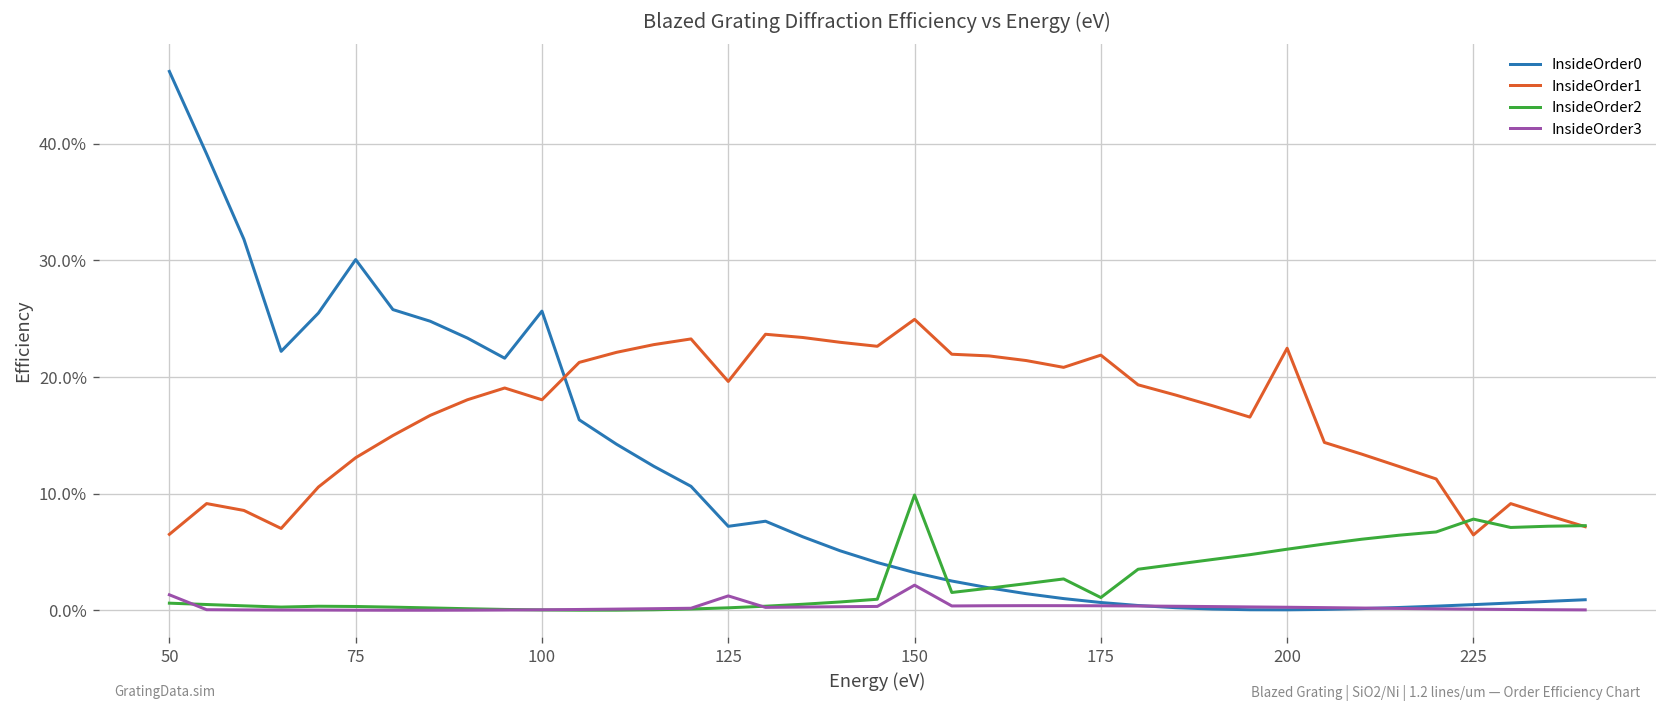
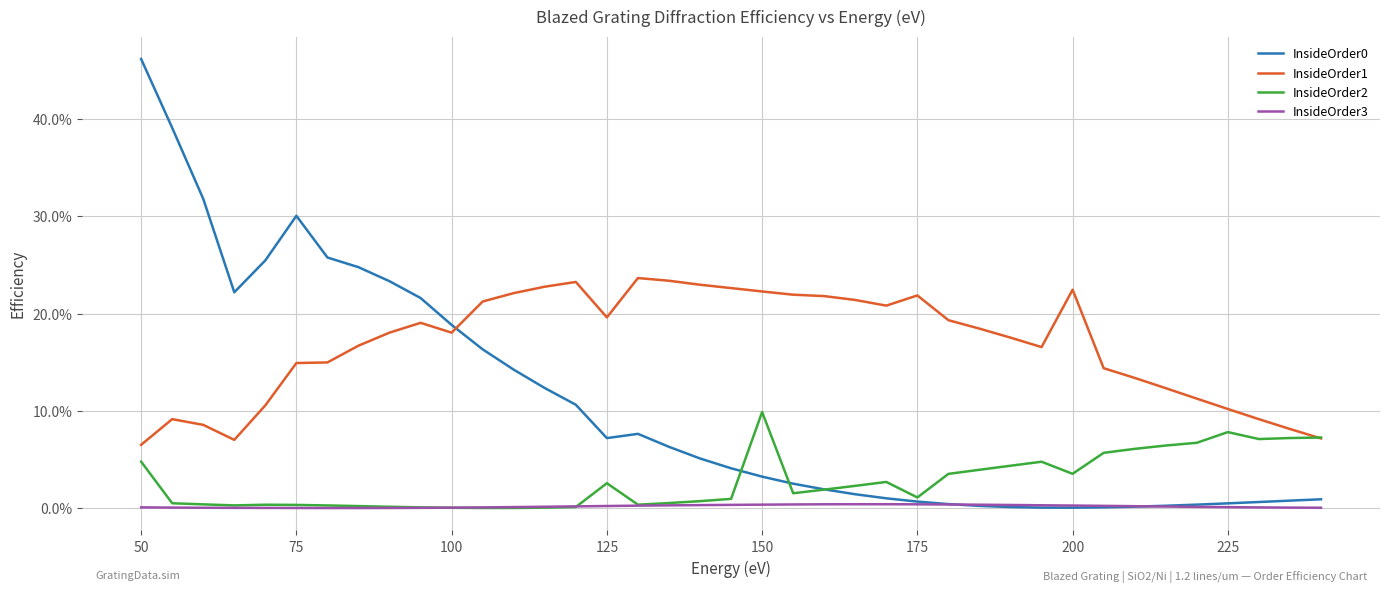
  {
    "InsideOrder0": {
      "50": "46%",
      "75": "30%",
-     "100": "26%",
+     "100": "19%",
      "125": "7%",
      "150": "3%",
      "175": "1%",
      "225": "0%"
    },
    "InsideOrder1": {
      "50": "7%",
-     "75": "13%",
+     "75": "15%",
      "100": "18%",
      "125": "20%",
-     "150": "25%",
+     "150": "22%",
      "175": "22%",
      "200": "22%",
-     "225": "6%"
+     "225": "10%"
    },
    "InsideOrder2": {
-     "50": "1%",
+     "50": "5%",
      "75": "0%",
-     "125": "0%",
+     "125": "3%",
      "150": "10%",
      "175": "1%",
-     "200": "5%",
+     "200": "4%",
      "225": "8%"
    },
    "InsideOrder3": {
-     "50": "1%",
+     "50": "0%",
      "75": "0%",
-     "125": "1%",
-     "150": "2%",
+     "125": "0%",
+     "150": "0%",
      "175": "0%",
      "225": "0%"
    }
  }
